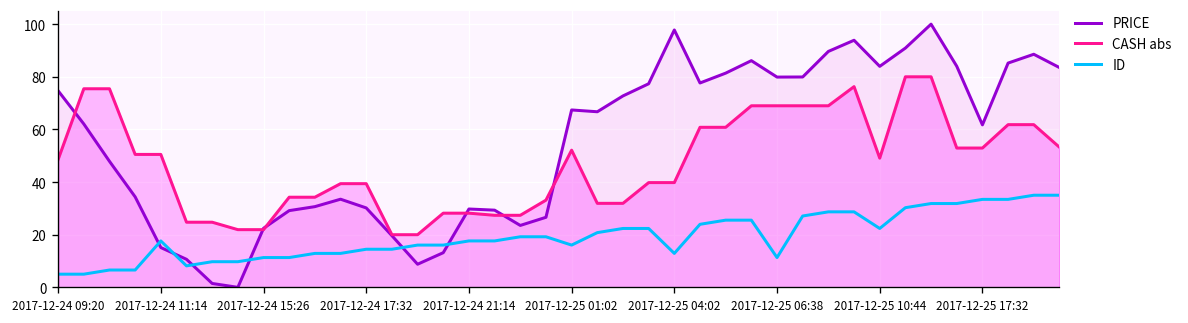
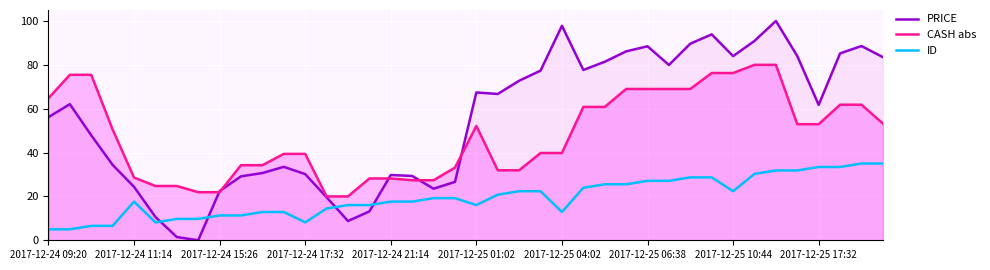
  {
    "PRICE": {
-     "2017-12-24 09:20": 75,
-     "2017-12-24 11:14": 15,
+     "2017-12-24 09:20": 56,
+     "2017-12-24 11:14": 24,
      "2017-12-24 17:32": 30,
      "2017-12-24 21:14": 30,
      "2017-12-25 01:02": 67,
      "2017-12-25 04:02": 98,
-     "2017-12-25 06:38": 80,
+     "2017-12-25 06:38": 88,
      "2017-12-25 10:44": 84,
      "2017-12-25 17:32": 62
    },
    "CASH abs": {
-     "2017-12-24 09:20": 49,
-     "2017-12-24 11:14": 51,
+     "2017-12-24 09:20": 65,
+     "2017-12-24 11:14": 29,
      "2017-12-24 17:32": 39,
      "2017-12-24 21:14": 28,
      "2017-12-25 01:02": 52,
      "2017-12-25 04:02": 40,
      "2017-12-25 06:38": 69,
-     "2017-12-25 10:44": 49,
+     "2017-12-25 10:44": 76,
      "2017-12-25 17:32": 53
    },
    "ID": {
      "2017-12-24 09:20": 5,
      "2017-12-24 11:14": 18,
      "2017-12-24 15:26": 11,
-     "2017-12-24 17:32": 14,
+     "2017-12-24 17:32": 8,
      "2017-12-24 21:14": 18,
      "2017-12-25 01:02": 16,
      "2017-12-25 04:02": 13,
-     "2017-12-25 06:38": 11,
+     "2017-12-25 06:38": 27,
      "2017-12-25 10:44": 22,
      "2017-12-25 17:32": 33
    }
  }
